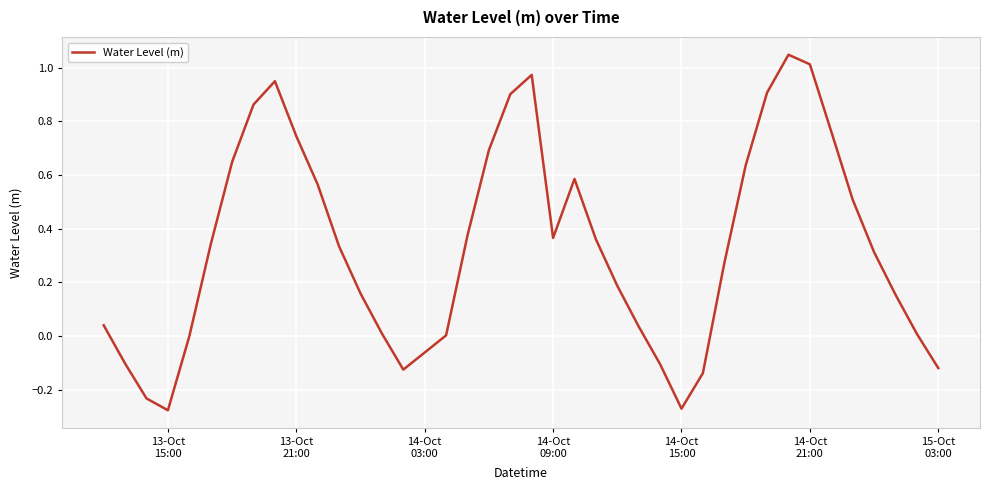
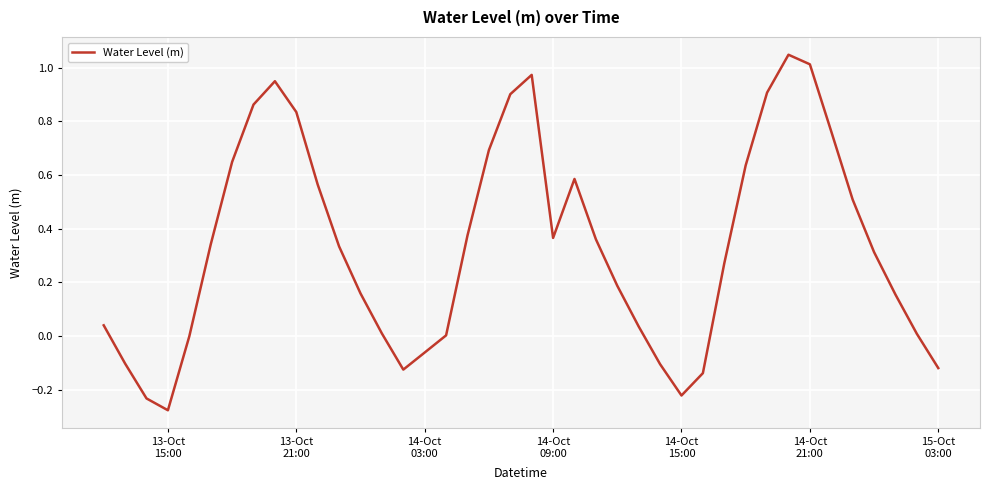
  {
    "13-Oct 15:00": -0.28,
-   "13-Oct 21:00": 0.75,
+   "13-Oct 21:00": 0.84,
    "14-Oct 03:00": -0.06,
    "14-Oct 09:00": 0.37,
-   "14-Oct 15:00": -0.27,
+   "14-Oct 15:00": -0.22,
    "14-Oct 21:00": 1.01,
    "15-Oct 03:00": -0.12
  }
